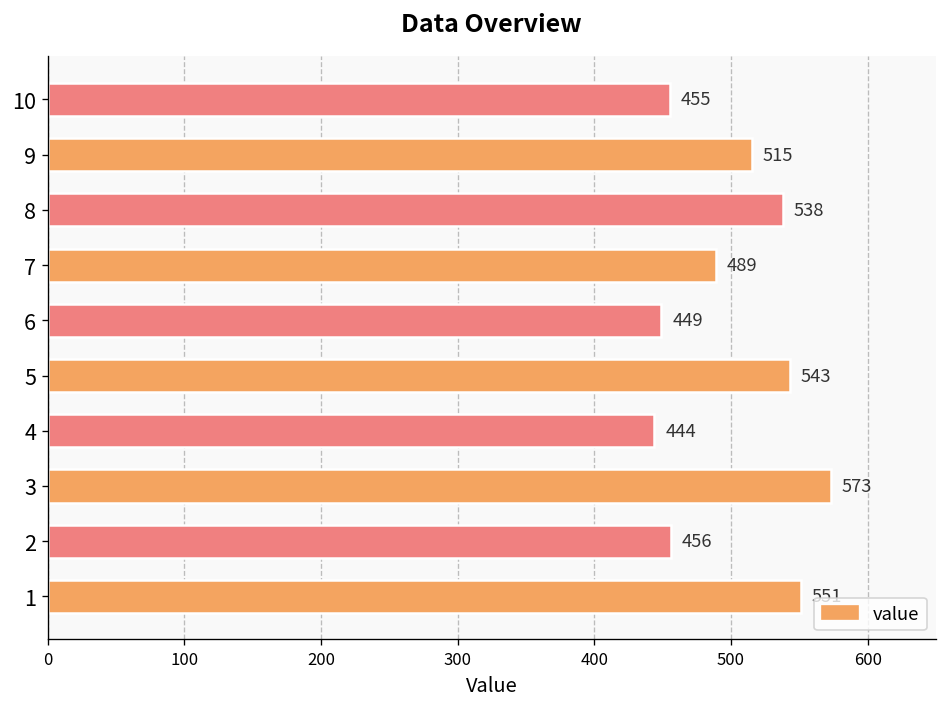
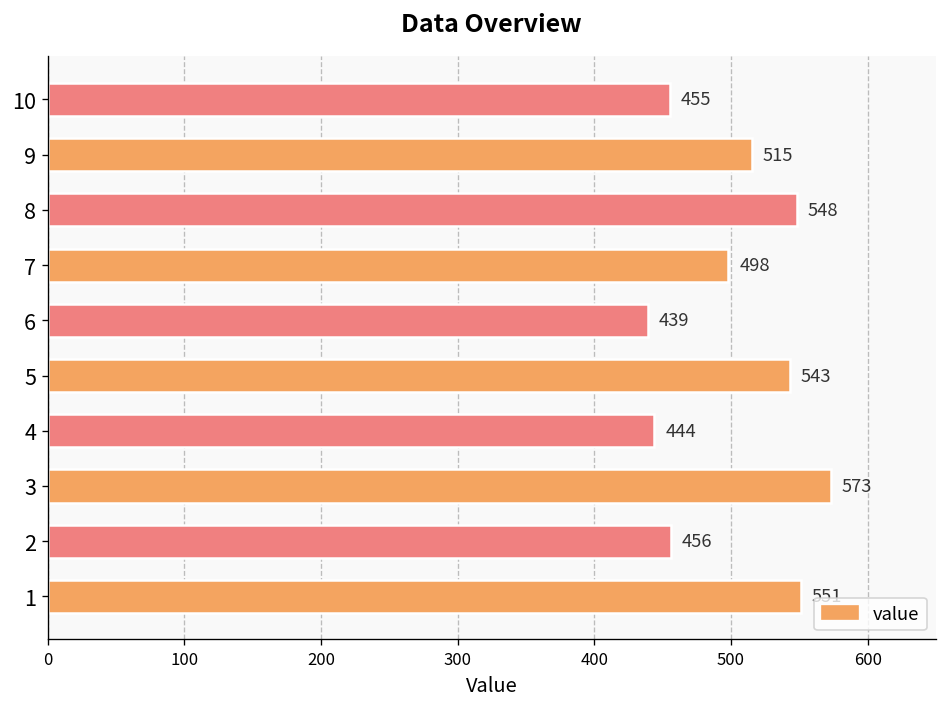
  {
    "10": 455,
    "9": 515,
-   "8": 538,
-   "7": 489,
-   "6": 449,
+   "8": 548,
+   "7": 498,
+   "6": 439,
    "5": 543,
    "4": 444,
    "3": 573,
    "2": 456
  }
